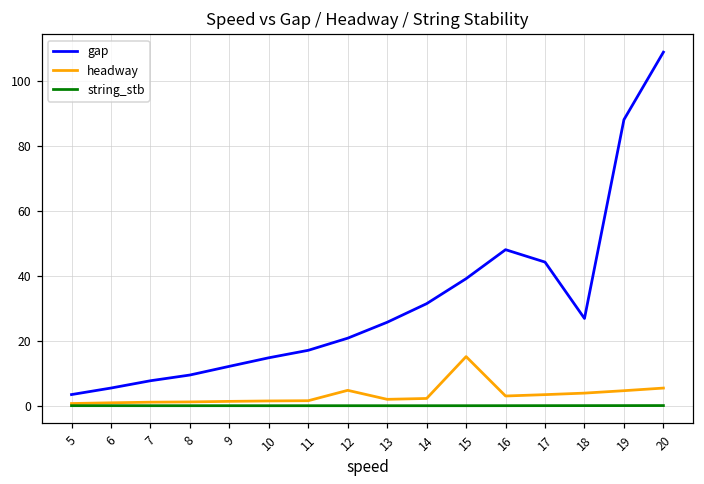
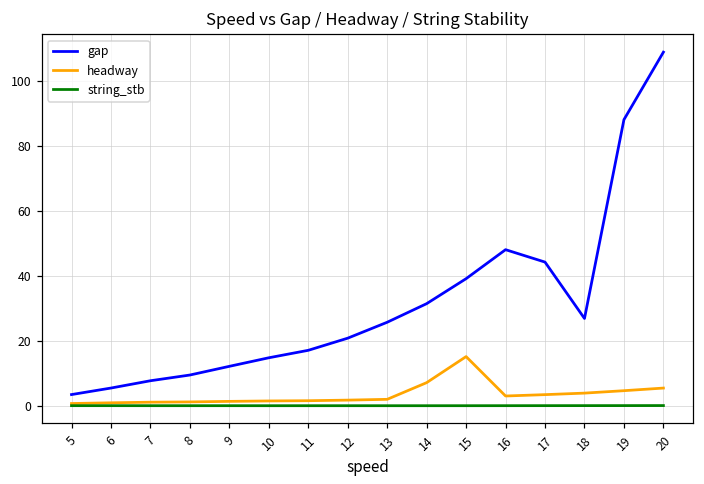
  {
    "gap": {
      "5": 3,
      "6": 5,
      "7": 8,
      "8": 9,
      "9": 12,
      "10": 15,
      "11": 17,
      "12": 21,
      "13": 26,
      "14": 31,
      "15": 39,
      "16": 48,
      "17": 44,
      "18": 27,
      "19": 88,
      "20": 109
    },
    "headway": {
      "6": 1,
      "7": 1,
      "8": 1,
      "9": 1,
      "10": 1,
      "11": 2,
-     "12": 5,
+     "12": 2,
      "13": 2,
-     "14": 2,
+     "14": 7,
      "15": 15,
      "16": 3,
      "17": 3,
      "18": 4,
      "19": 5,
      "20": 5
    },
    "string_stb": {
      "6": 0,
      "7": 0,
      "8": 0,
      "9": 0,
      "10": 0,
      "11": 0,
      "12": 0,
      "13": 0,
      "14": 0,
      "15": 0,
      "16": 0,
      "17": 0,
      "18": 0,
      "19": 0,
      "20": 0
    }
  }
